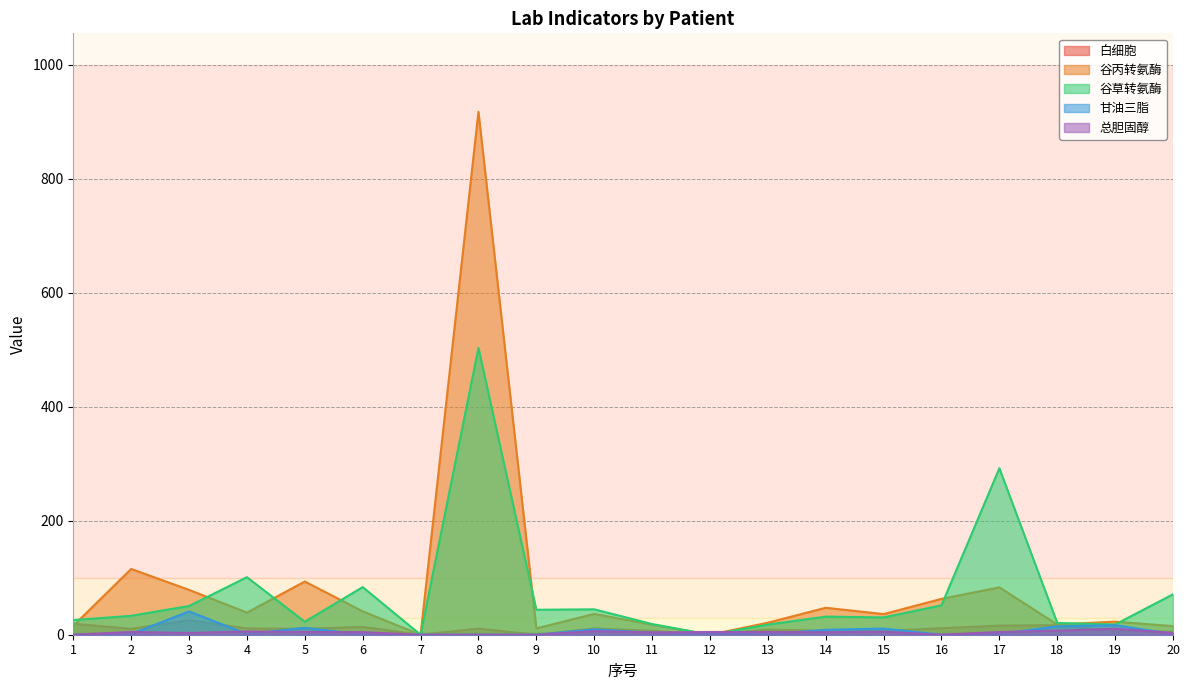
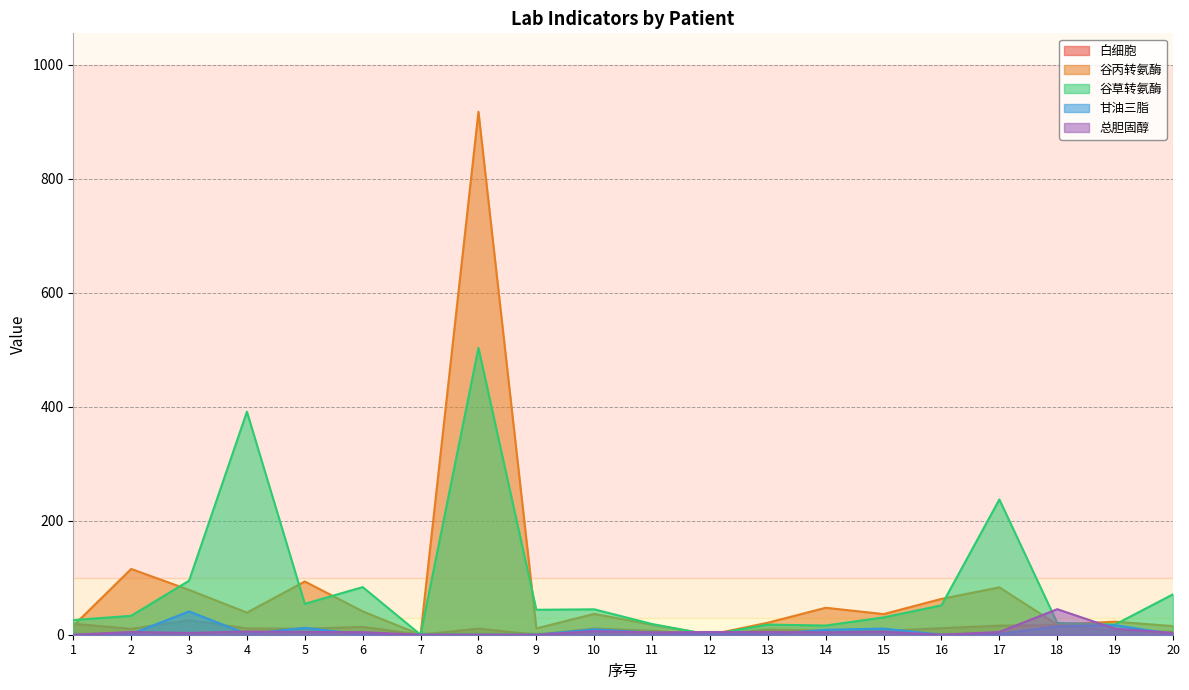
  {
    "谷草转氨酶": {
      "1": 30,
      "2": 30,
-     "3": 50,
-     "4": 100,
-     "5": 20,
+     "3": 90,
+     "4": 390,
+     "5": 50,
      "6": 80,
      "8": 500,
      "9": 40,
      "10": 40,
-     "14": 30,
+     "14": 20,
      "15": 30,
      "16": 50,
-     "17": 290,
+     "17": 240,
      "20": 70
    },
    "甘油三脂": {
      "3": 40
    },
    "总胆固醇": {
      "3": 0,
      "5": 0,
-     "18": 10
+     "18": 40
    }
  }
